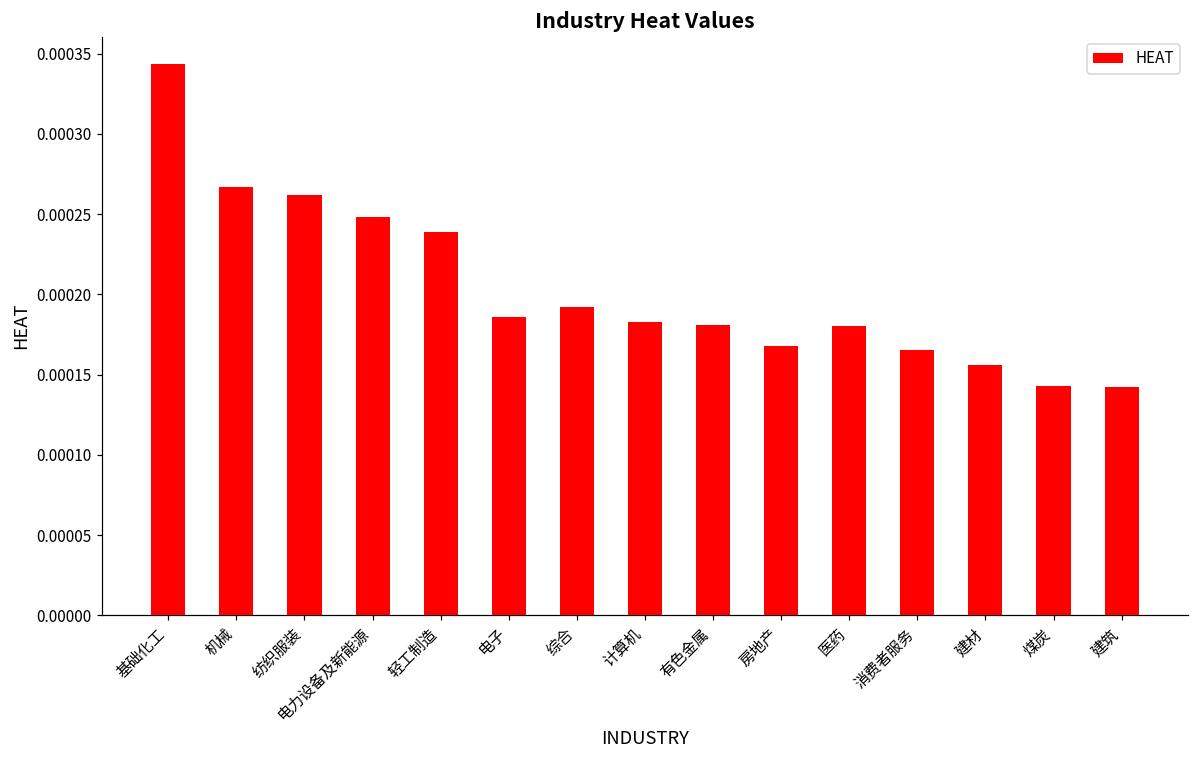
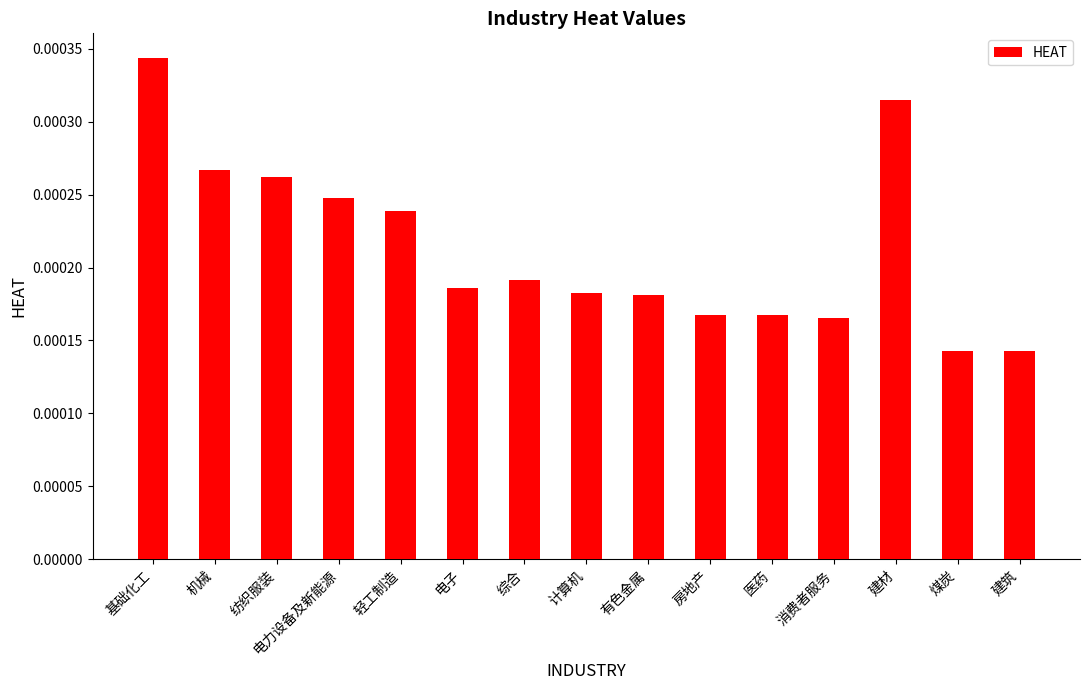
  {
    "基础化工": 0.000343,
    "机械": 0.000267,
    "纺织服装": 0.000262,
    "电力设备及新能源": 0.000248,
    "轻工制造": 0.000239,
    "电子": 0.000186,
    "综合": 0.000192,
    "计算机": 0.000183,
    "有色金属": 0.000181,
    "房地产": 0.000168,
-   "医药": 0.000180,
+   "医药": 0.000167,
    "消费者服务": 0.000165,
-   "建材": 0.000156,
+   "建材": 0.000315,
    "煤炭": 0.000143,
    "建筑": 0.000142
  }
